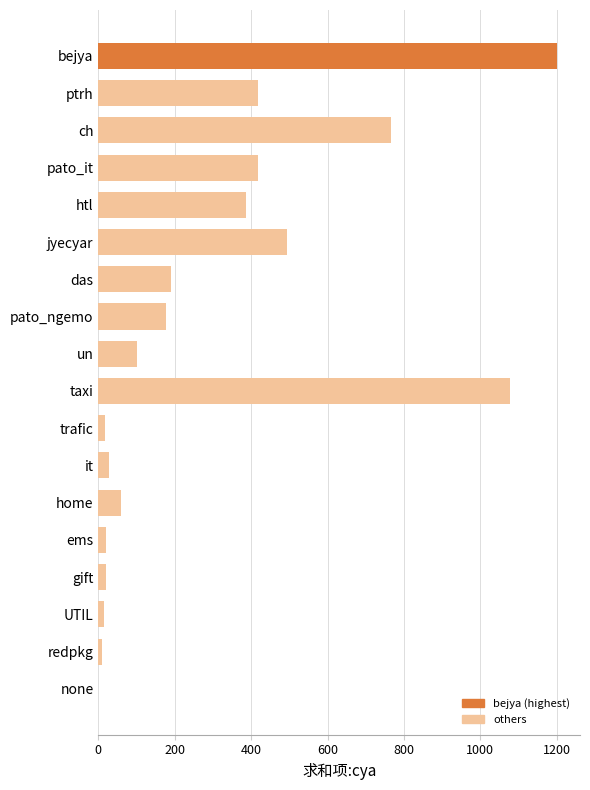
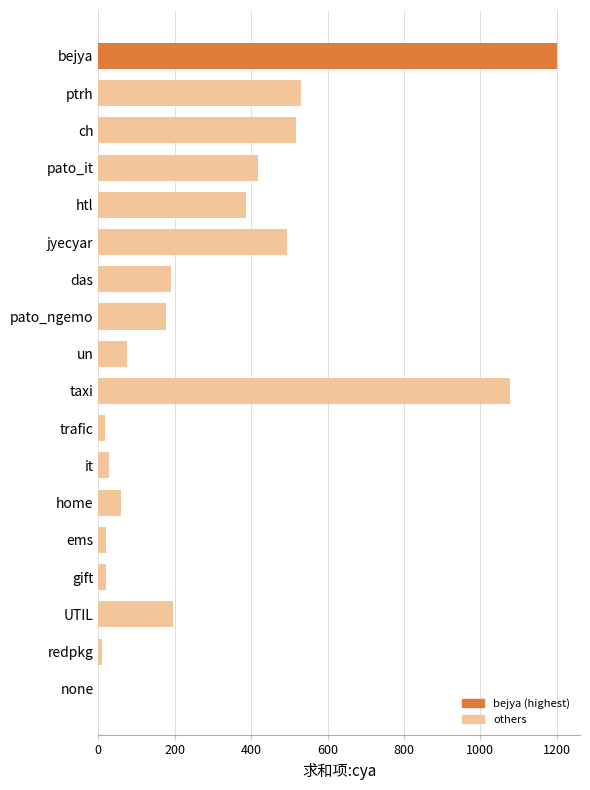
  {
    "bejya": 1200,
-   "ptrh": 420,
-   "ch": 770,
+   "ptrh": 530,
+   "ch": 520,
    "pato_it": 420,
    "htl": 390,
    "jyecyar": 490,
    "das": 190,
    "pato_ngemo": 180,
-   "un": 100,
+   "un": 80,
    "taxi": 1080,
    "trafic": 20,
    "it": 30,
    "home": 60,
    "ems": 20,
    "gift": 20,
-   "UTIL": 20,
+   "UTIL": 200,
    "redpkg": 10,
    "none": 0
  }
